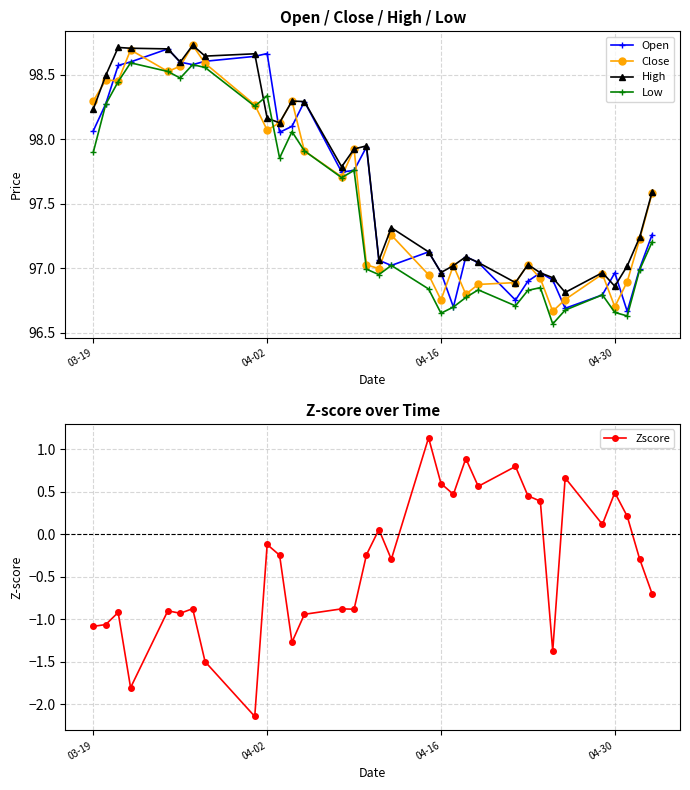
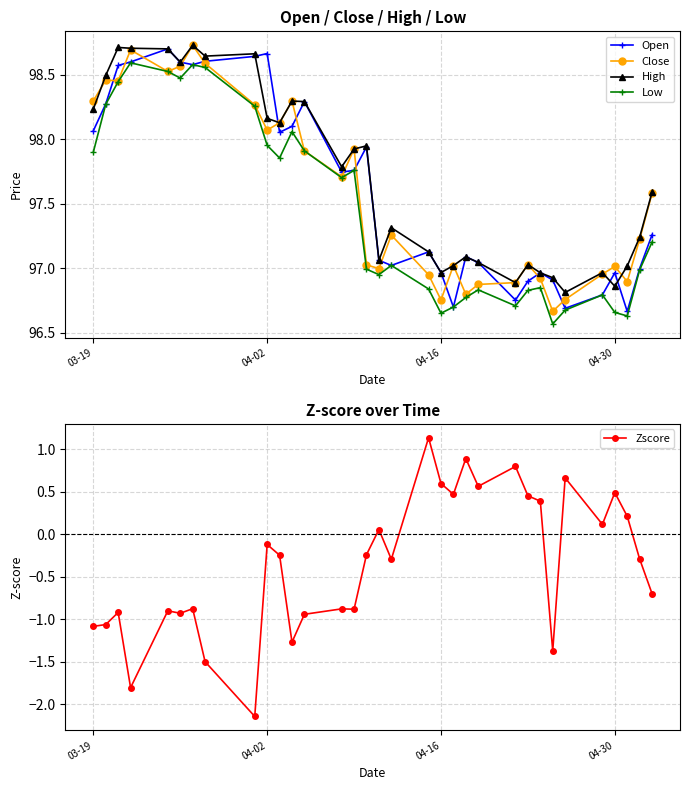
  {
    "Open / Close / High / Low": {
      "Open": {
        "03-19": 98.07,
        "04-02": 98.66,
        "04-30": 96.97
      },
      "Close": {
        "03-19": 98.30,
        "04-02": 98.07,
        "04-16": 96.76,
-       "04-30": 96.70
+       "04-30": 97.01
      },
      "High": {
        "03-19": 98.23,
        "04-02": 98.16,
        "04-30": 96.86
      },
      "Low": {
        "03-19": 97.90,
-       "04-02": 98.34,
+       "04-02": 97.95,
        "04-16": 96.65,
        "04-30": 96.66
      }
    },
    "Z-score over Time": {
      "03-19": -1.1,
      "04-02": -0.1,
      "04-16": 0.6,
      "04-30": 0.5
    }
  }
